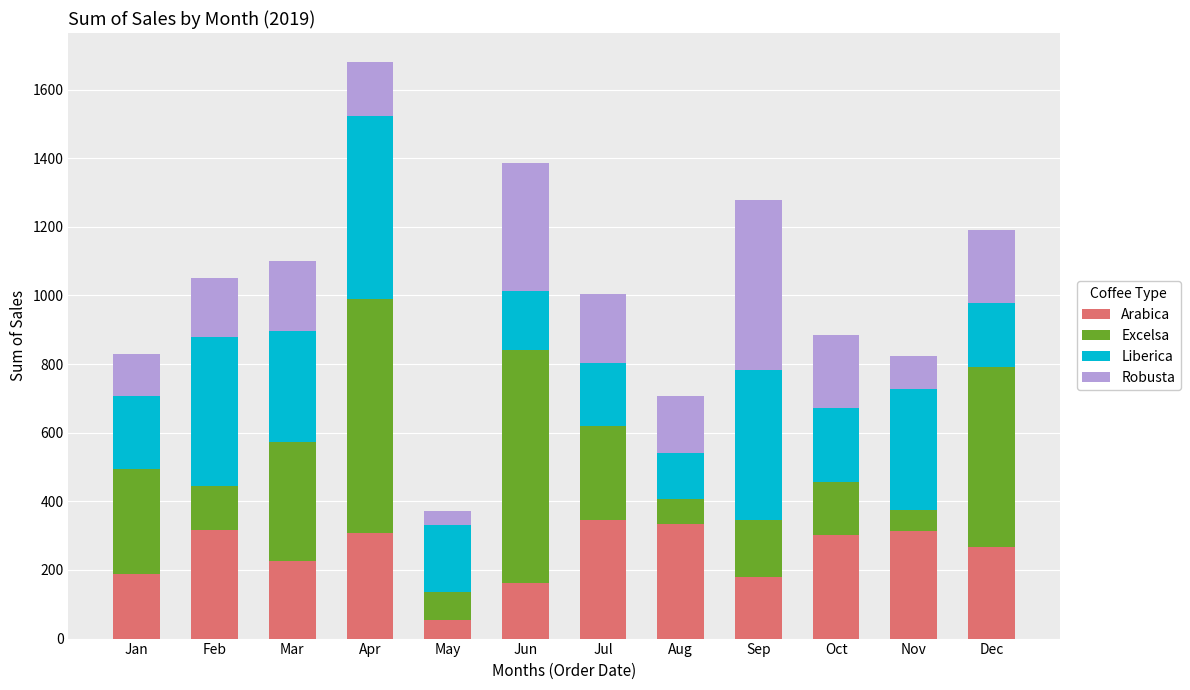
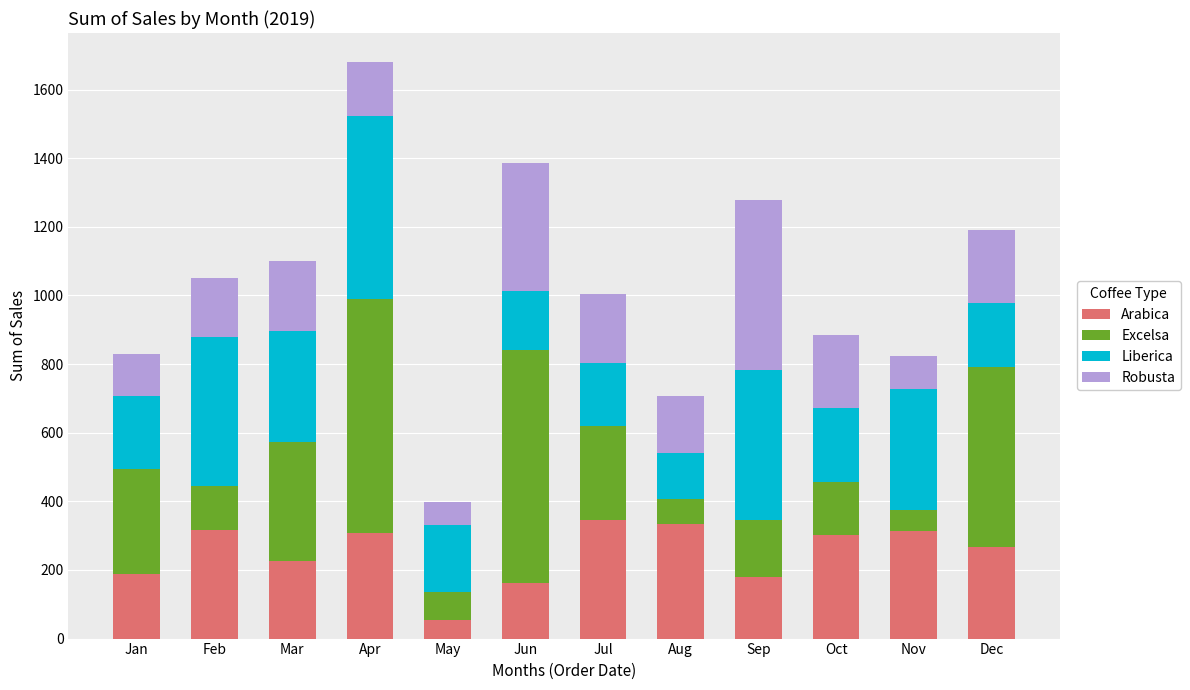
  {
    "Arabica": {
      "Jan": 190,
      "Feb": 320,
      "Mar": 220,
      "Apr": 310,
      "May": 50,
      "Jun": 160,
      "Jul": 350,
      "Aug": 330,
      "Sep": 180,
      "Oct": 300,
      "Nov": 310,
      "Dec": 270
    },
    "Excelsa": {
      "Jan": 310,
      "Feb": 130,
      "Mar": 350,
      "Apr": 680,
      "May": 80,
      "Jun": 680,
      "Jul": 270,
      "Aug": 70,
      "Sep": 170,
      "Oct": 150,
      "Nov": 60,
      "Dec": 530
    },
    "Liberica": {
      "Jan": 210,
      "Feb": 430,
      "Mar": 320,
      "Apr": 530,
      "May": 190,
      "Jun": 170,
      "Jul": 180,
      "Aug": 130,
      "Sep": 440,
      "Oct": 220,
      "Nov": 350,
      "Dec": 190
    },
    "Robusta": {
      "Jan": 120,
      "Feb": 170,
      "Mar": 200,
      "Apr": 160,
-     "May": 40,
+     "May": 70,
      "Jun": 370,
      "Jul": 200,
      "Aug": 170,
      "Sep": 490,
      "Oct": 210,
      "Nov": 100,
      "Dec": 210
    }
  }
